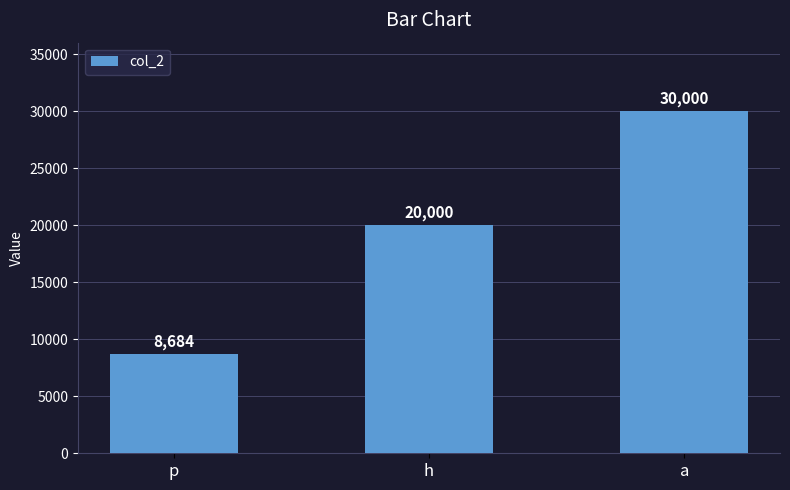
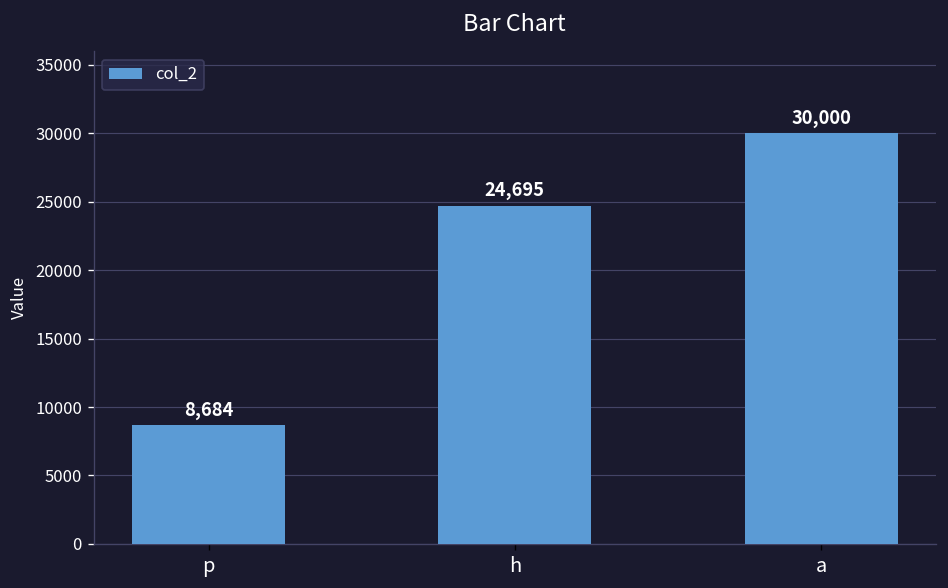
  {
-   "h": "20,000",
+   "h": "24,695",
    "a": "30,000"
  }
